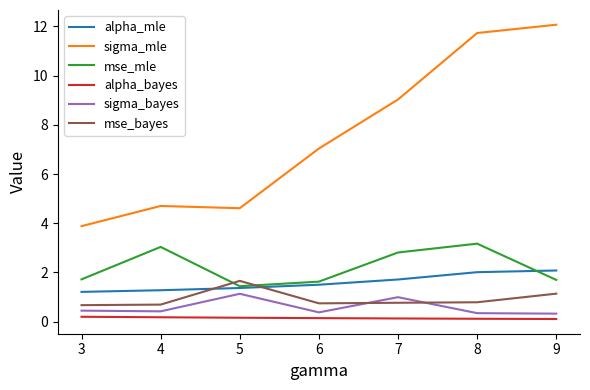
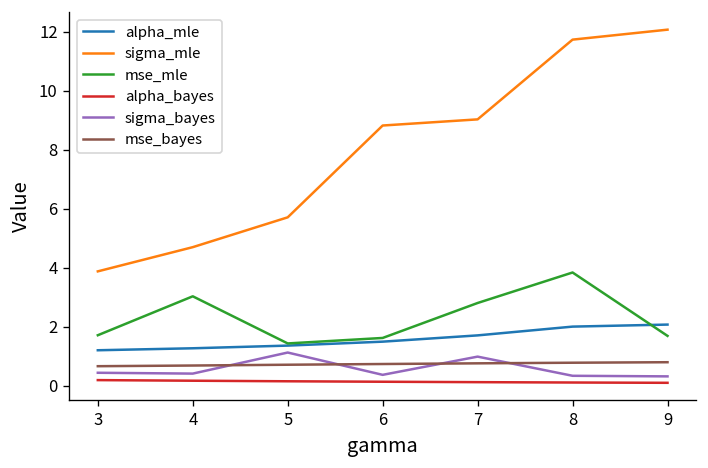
  {
    "alpha_mle": {
      "3": 1.2,
      "4": 1.3,
      "6": 1.5,
      "7": 1.7,
      "8": 2.0,
      "9": 2.1
    },
    "sigma_mle": {
      "3": 3.9,
      "4": 4.7,
-     "5": 4.6,
-     "6": 7.0,
+     "5": 5.7,
+     "6": 8.8,
      "7": 9.0,
      "8": 11.7,
      "9": 12.1
    },
    "mse_mle": {
      "3": 1.7,
      "4": 3.0,
      "6": 1.6,
      "7": 2.8,
-     "8": 3.2,
+     "8": 3.8,
      "9": 1.7
    },
    "alpha_bayes": {
      "3": 0.2,
      "4": 0.2,
      "5": 0.2,
      "6": 0.1,
      "7": 0.1,
      "8": 0.1,
      "9": 0.1
    },
    "sigma_bayes": {
      "3": 0.4,
      "4": 0.4,
      "5": 1.1,
      "6": 0.4,
      "7": 1.0,
      "8": 0.3,
      "9": 0.3
    },
    "mse_bayes": {
      "3": 0.7,
      "4": 0.7,
-     "5": 1.7,
+     "5": 0.7,
      "6": 0.7,
      "7": 0.8,
      "8": 0.8,
-     "9": 1.1
+     "9": 0.8
    }
  }
